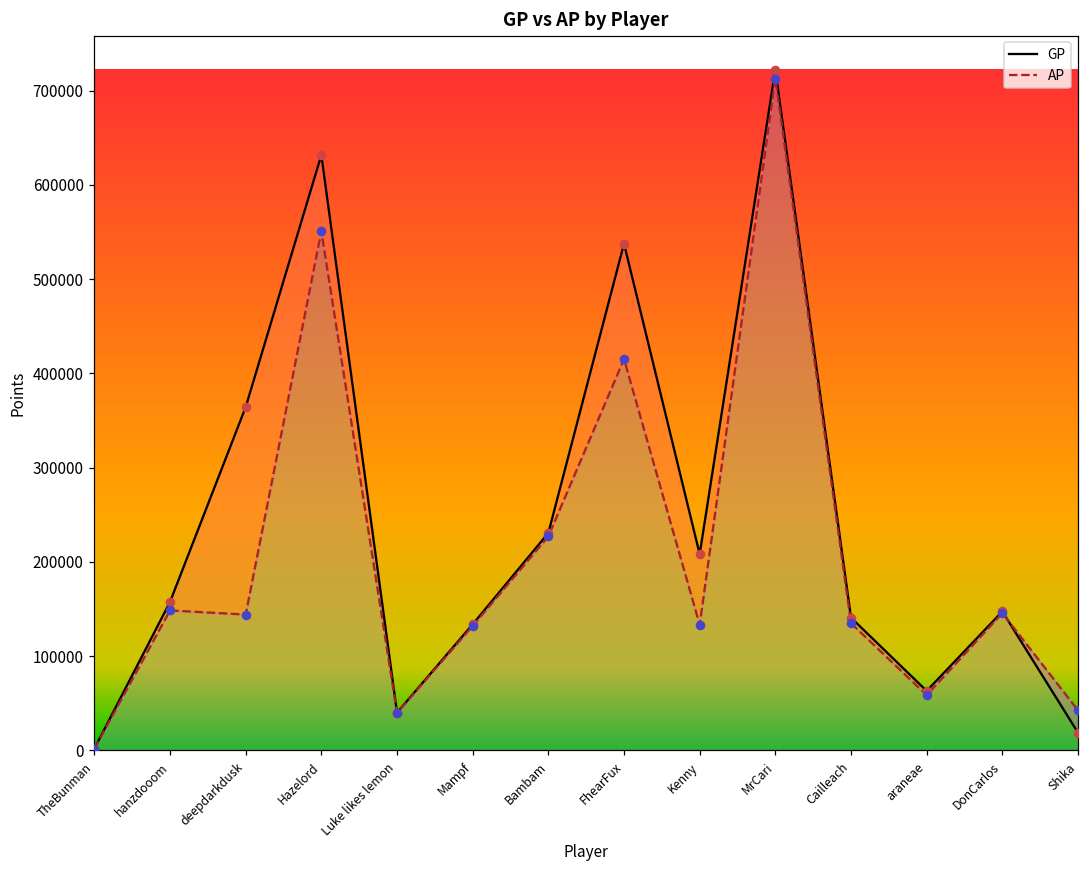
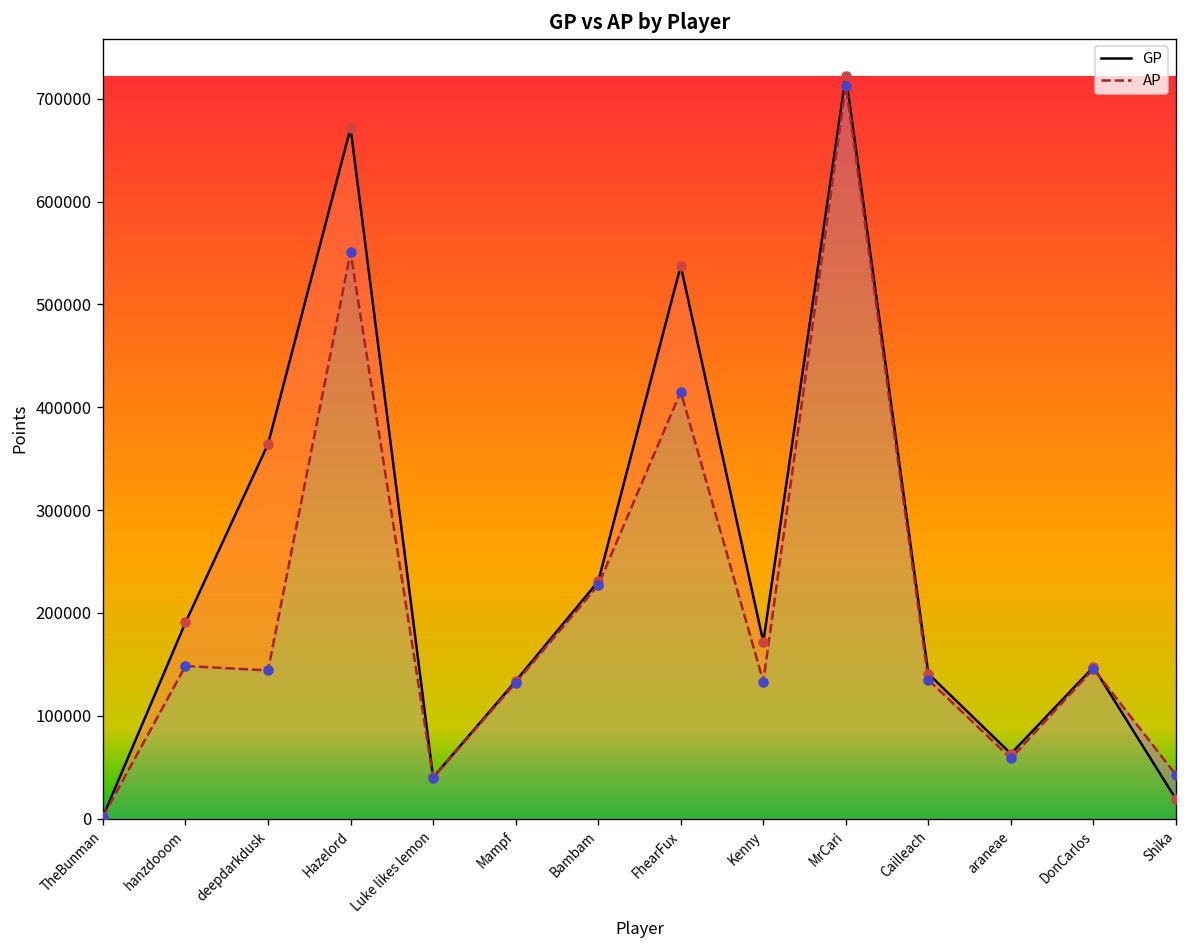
  {
    "GP": {
-     "hanzdooom": 160000,
-     "Hazelord": 630000,
-     "Kenny": 210000,
+     "hanzdooom": 190000,
+     "Hazelord": 670000,
+     "Kenny": 170000,
      "Shika": 20000
    },
    "AP": {
      "hanzdooom": 150000,
      "deepdarkdusk": 140000,
      "Hazelord": 550000,
      "Bambam": 230000,
      "FhearFux": 420000,
      "Kenny": 130000,
      "MrCari": 710000,
      "Cailleach": 130000,
      "araneae": 60000
    }
  }
